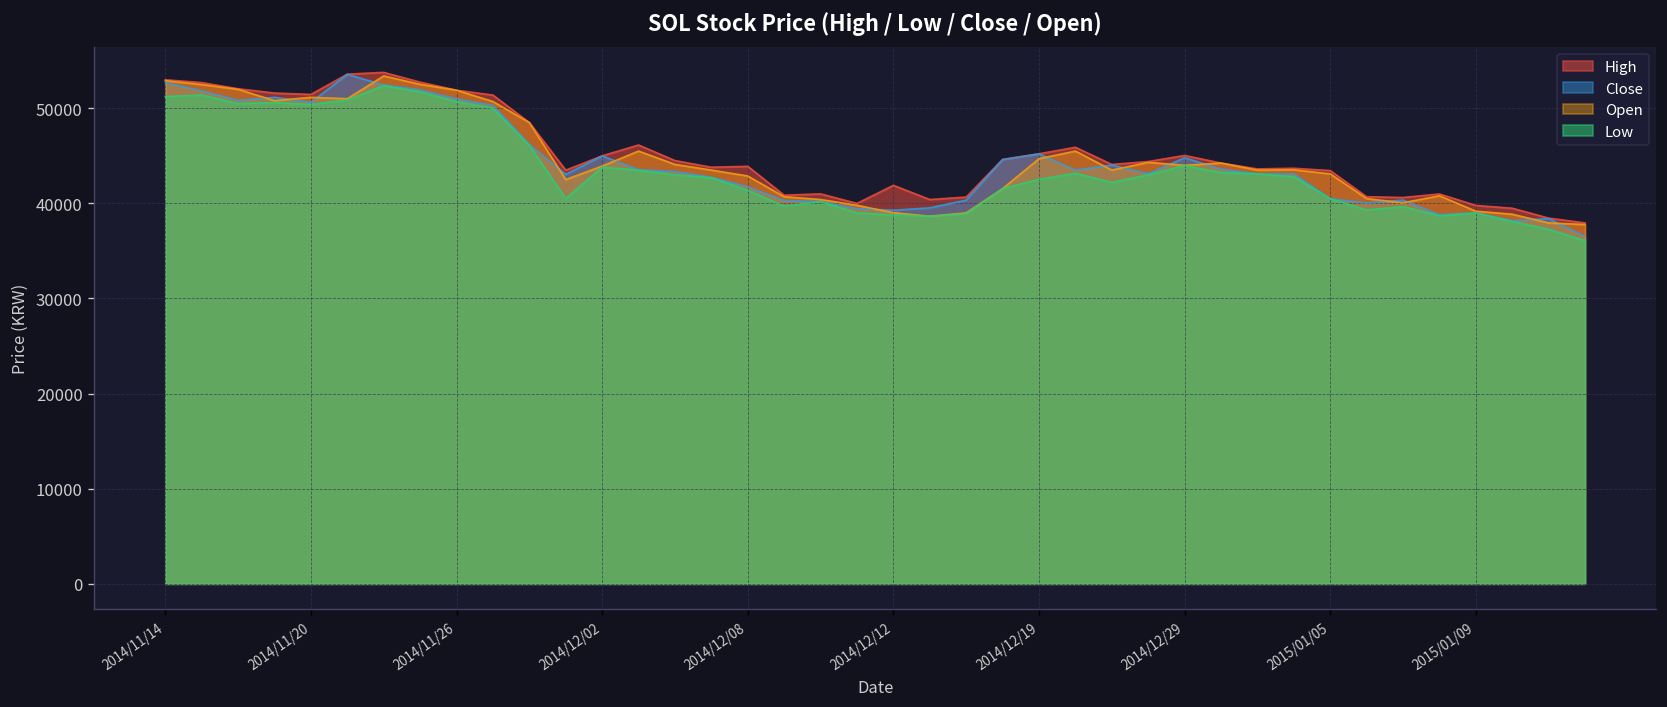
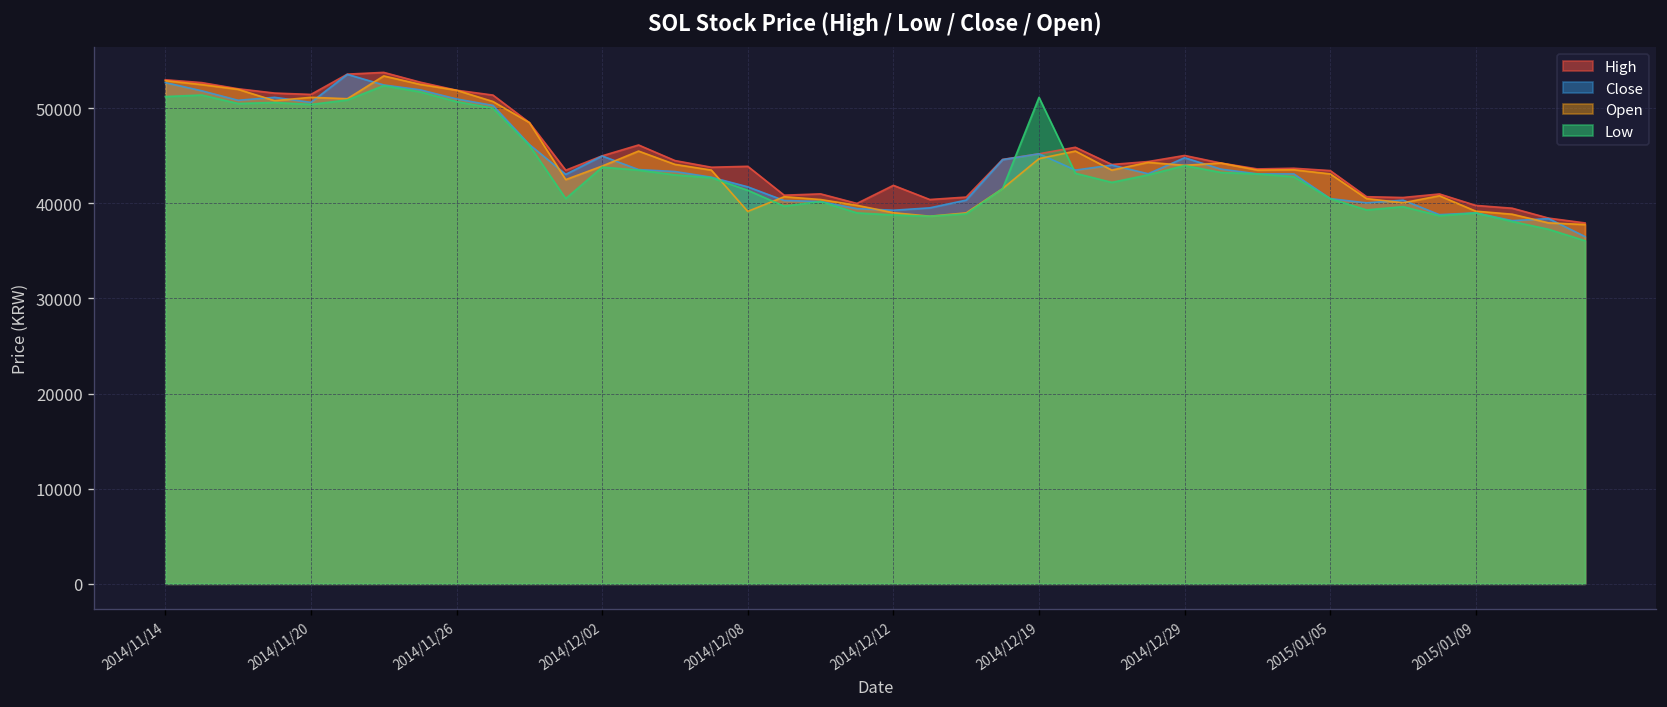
  {
    "High": {
      "2014/12/08": 44000,
      "2014/12/12": 42000,
      "2015/01/05": 43000,
      "2015/01/09": 40000
    },
    "Close": {
      "2014/12/08": 42000
    },
    "Open": {
-     "2014/12/08": 43000,
+     "2014/12/08": 39000,
      "2014/12/19": 45000,
      "2015/01/05": 43000
    },
    "Low": {
      "2014/11/14": 51000,
      "2014/12/08": 41000,
-     "2014/12/19": 43000
+     "2014/12/19": 51000
    }
  }
